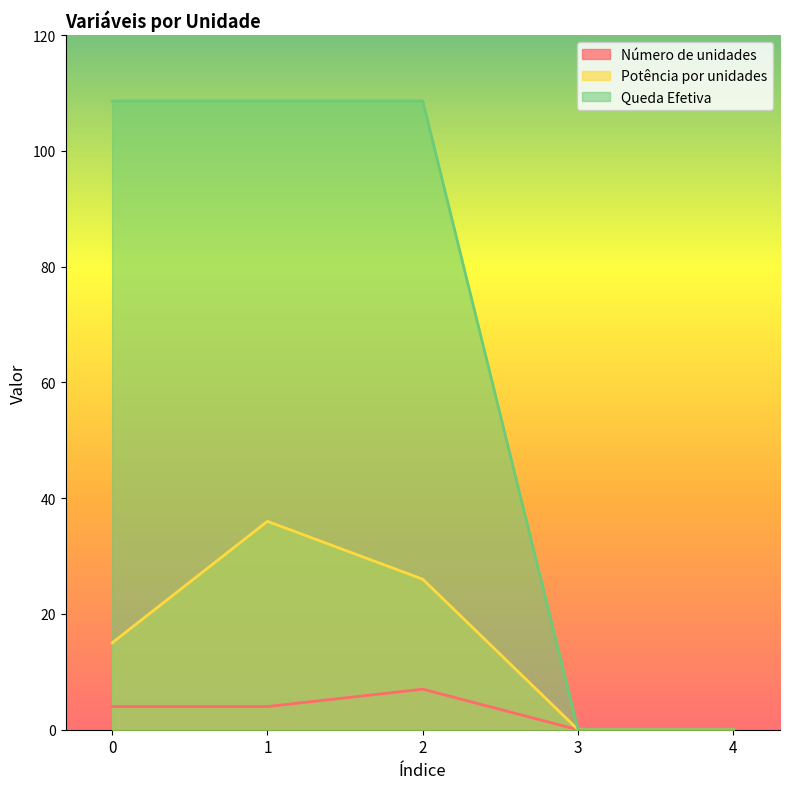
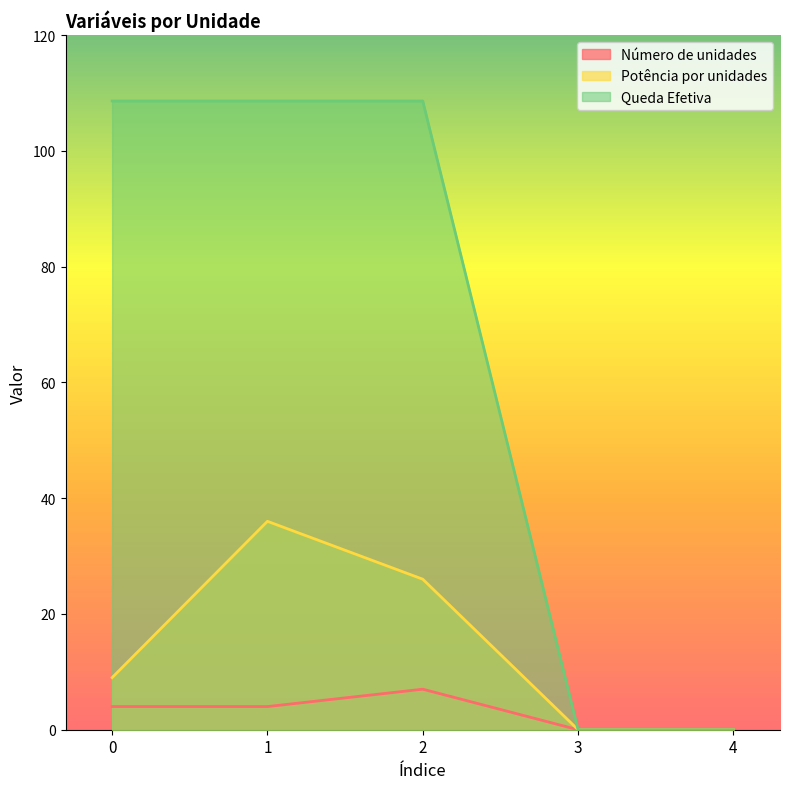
  {
    "Número de unidades": {
      "0": 4,
      "1": 4,
      "2": 7
    },
    "Potência por unidades": {
-     "0": 15,
+     "0": 9,
      "1": 36,
      "2": 26
    },
    "Queda Efetiva": {
      "0": 109,
      "1": 109,
      "2": 109
    }
  }
